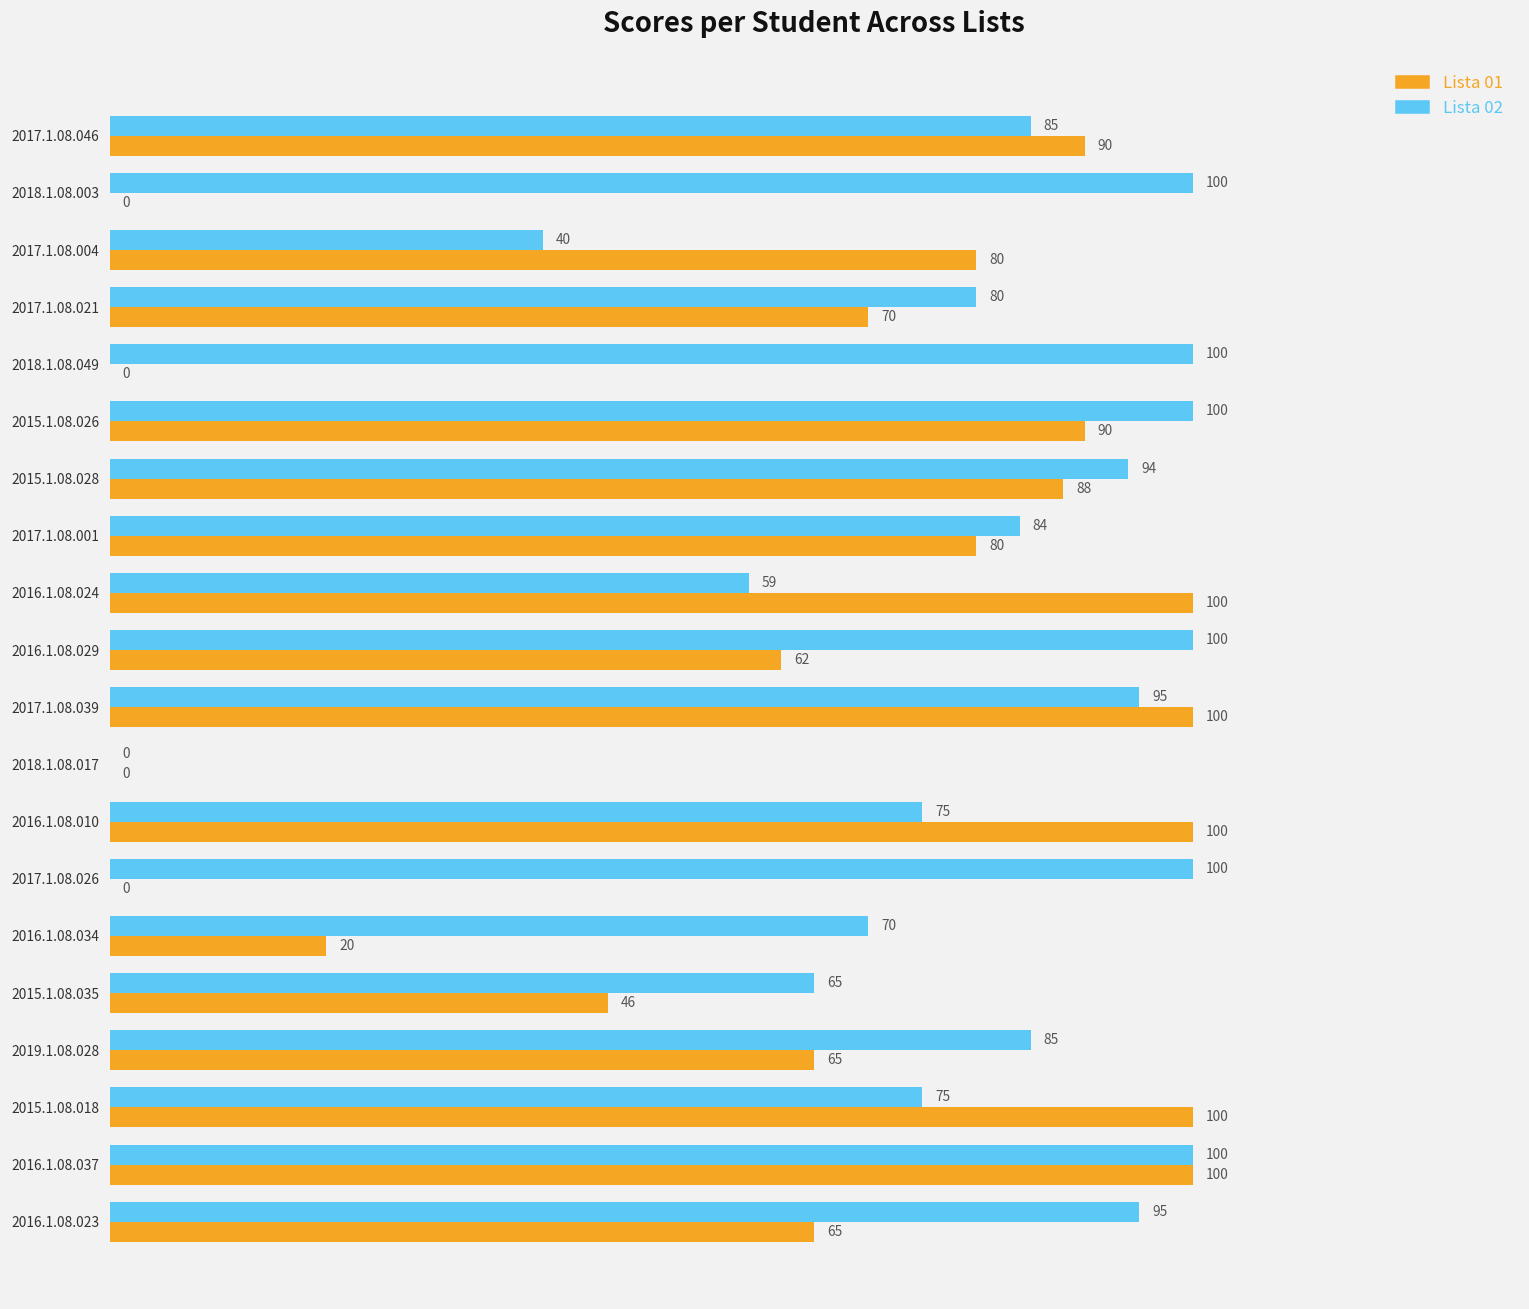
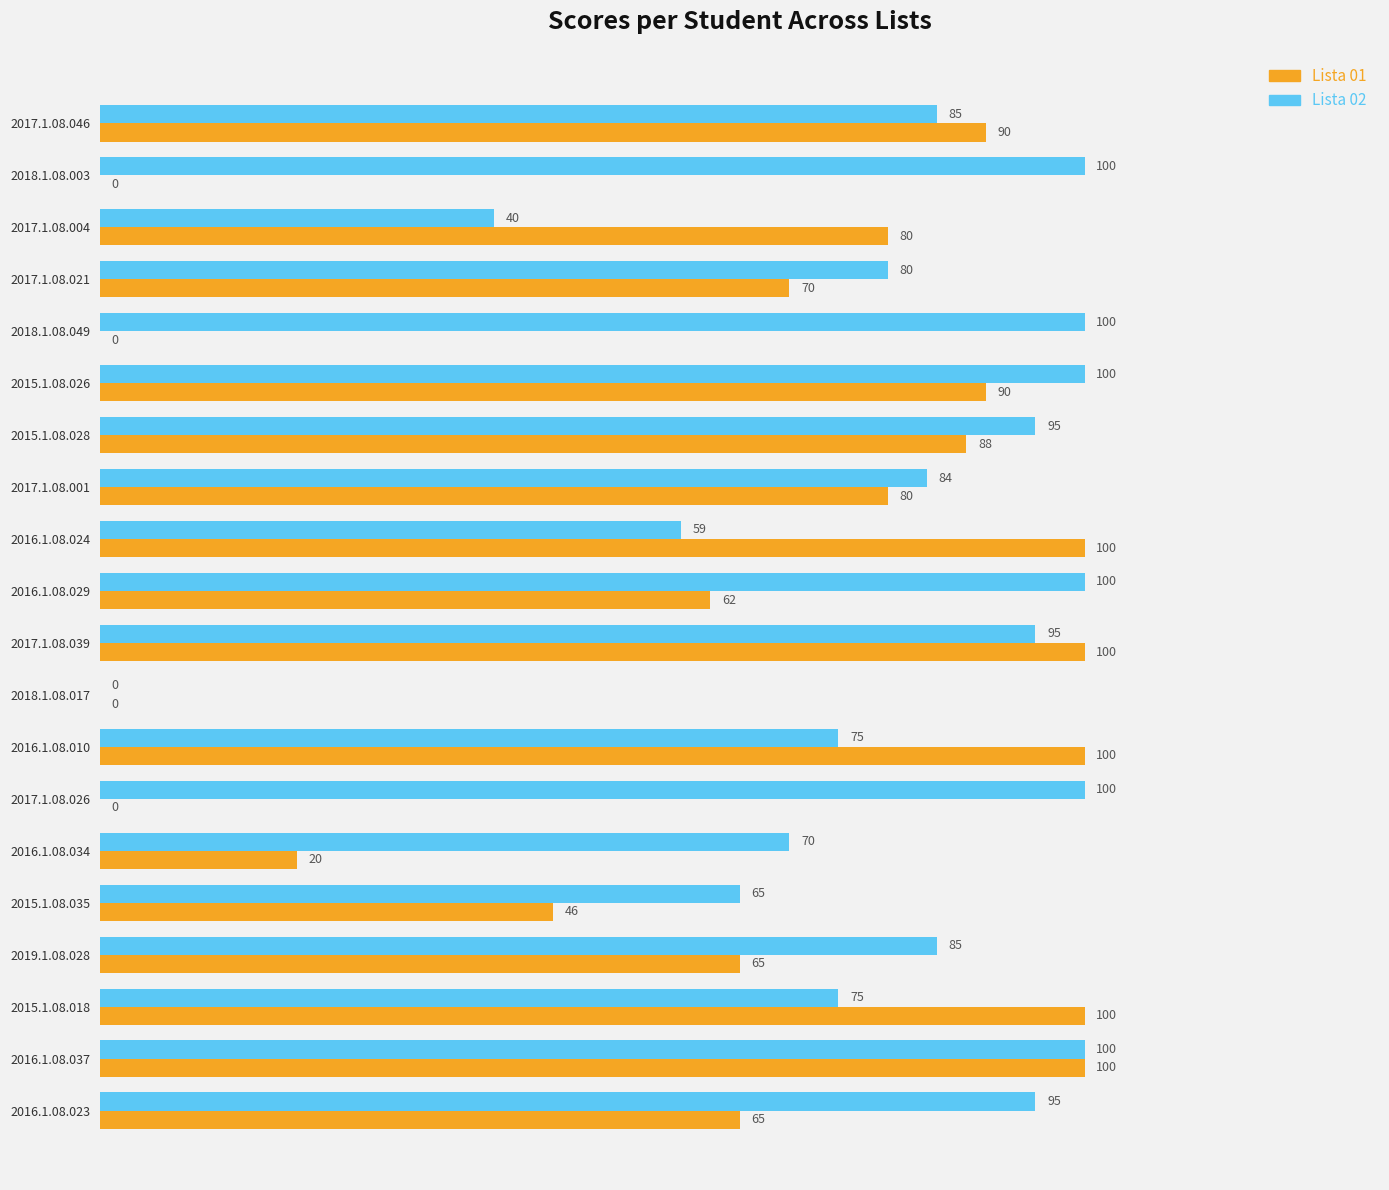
  {
    "Lista 01": {
      "2017.1.08.046": 90,
      "2018.1.08.003": 0,
      "2017.1.08.004": 80,
      "2017.1.08.021": 70,
      "2018.1.08.049": 0,
      "2015.1.08.026": 90,
      "2015.1.08.028": 88,
      "2017.1.08.001": 80,
      "2016.1.08.024": 100,
      "2016.1.08.029": 62,
      "2017.1.08.039": 100,
      "2018.1.08.017": 0,
      "2016.1.08.010": 100,
      "2017.1.08.026": 0,
      "2016.1.08.034": 20,
      "2015.1.08.035": 46,
      "2019.1.08.028": 65,
      "2015.1.08.018": 100,
      "2016.1.08.037": 100,
      "2016.1.08.023": 65
    },
    "Lista 02": {
      "2017.1.08.046": 85,
      "2018.1.08.003": 100,
      "2017.1.08.004": 40,
      "2017.1.08.021": 80,
      "2018.1.08.049": 100,
      "2015.1.08.026": 100,
-     "2015.1.08.028": 94,
+     "2015.1.08.028": 95,
      "2017.1.08.001": 84,
      "2016.1.08.024": 59,
      "2016.1.08.029": 100,
      "2017.1.08.039": 95,
      "2018.1.08.017": 0,
      "2016.1.08.010": 75,
      "2017.1.08.026": 100,
      "2016.1.08.034": 70,
      "2015.1.08.035": 65,
      "2019.1.08.028": 85,
      "2015.1.08.018": 75,
      "2016.1.08.037": 100,
      "2016.1.08.023": 95
    }
  }
